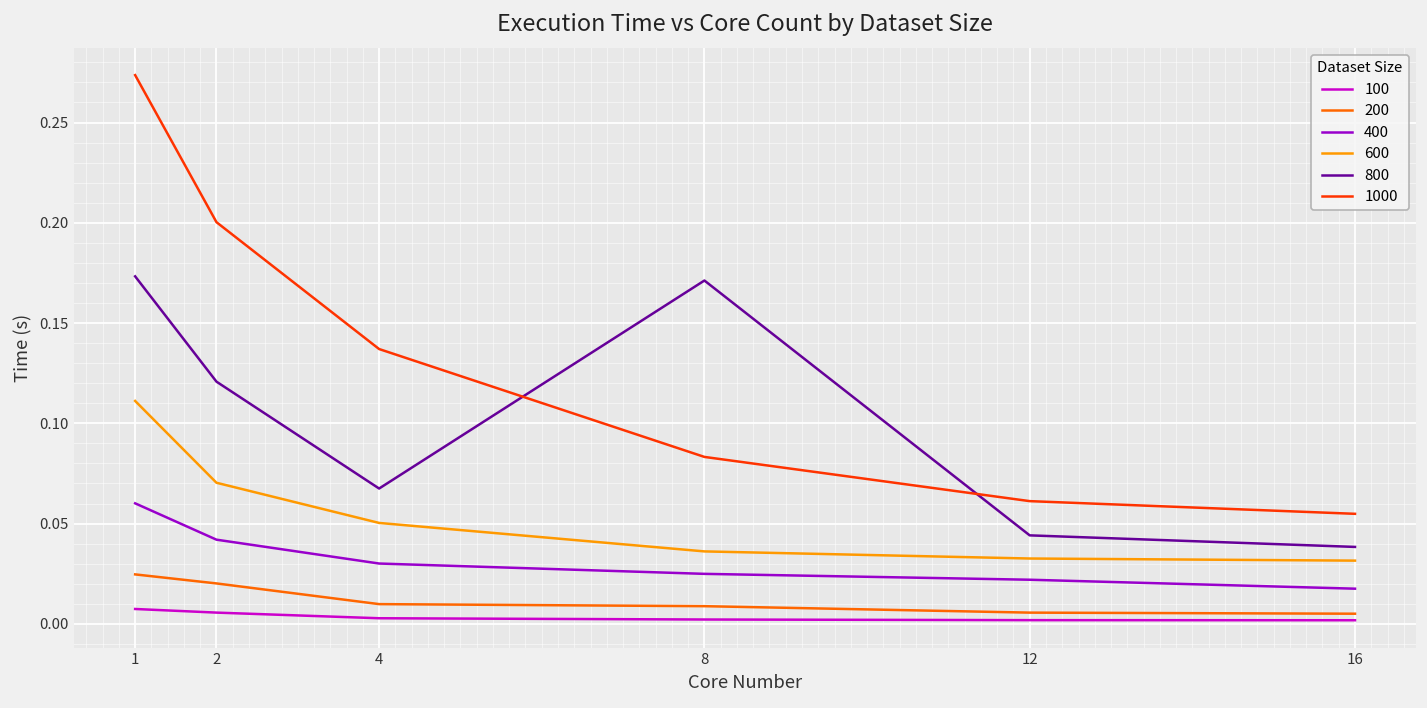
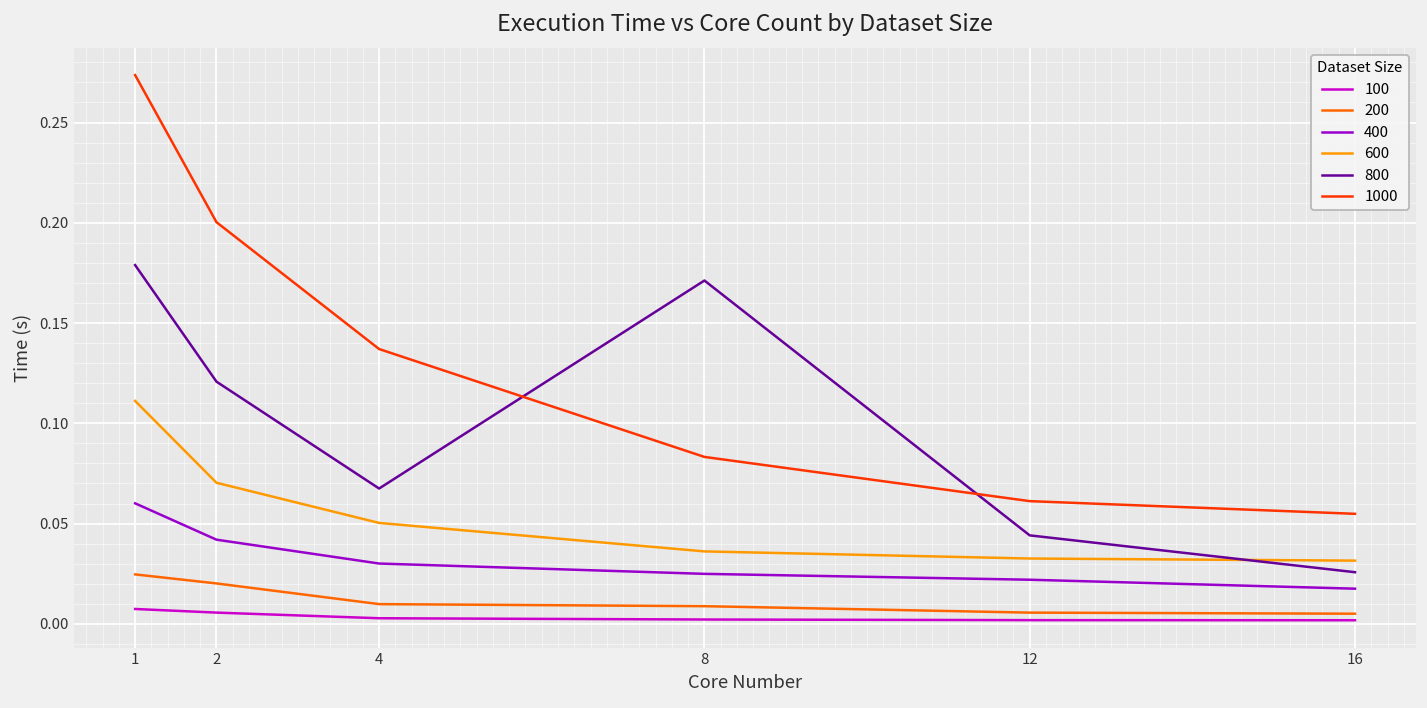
  {
    "800": {
-     "1": 0.173,
+     "1": 0.179,
      "2": 0.121,
      "4": 0.067,
      "8": 0.171,
      "12": 0.044,
-     "16": 0.038
+     "16": 0.026
    }
  }
